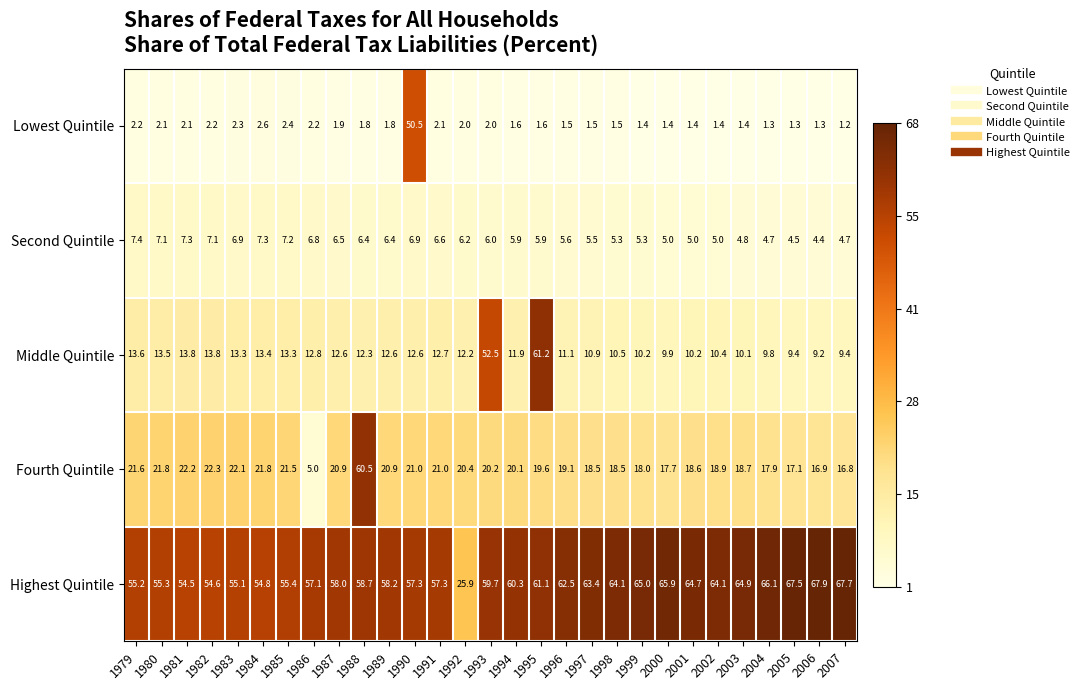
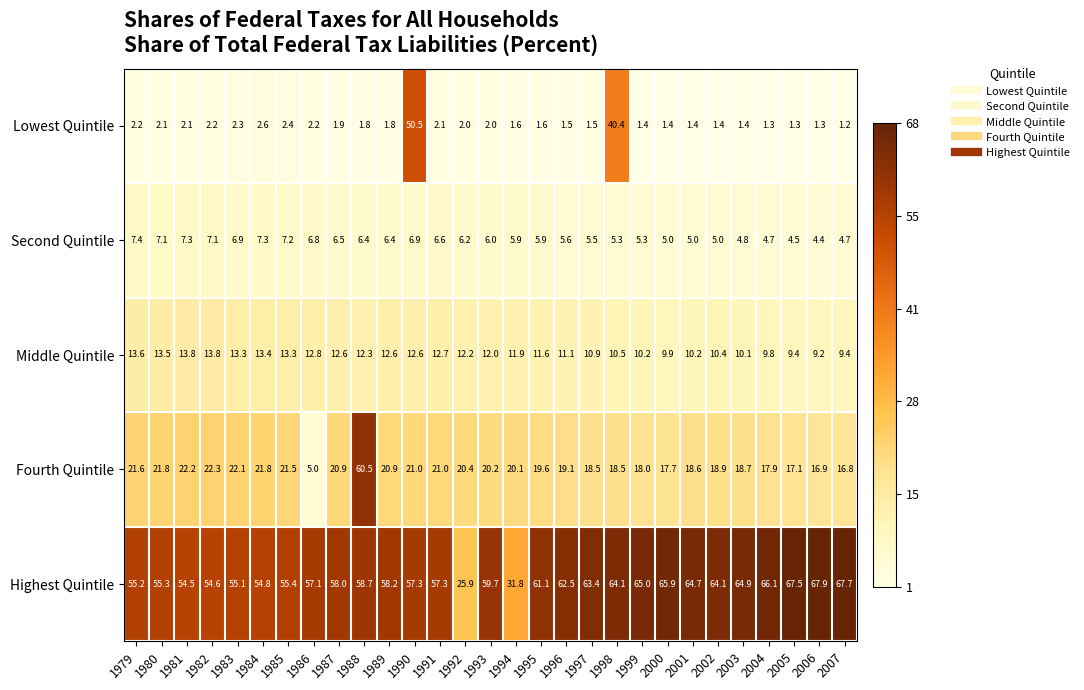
  {
    "Lowest Quintile": {
      "1979": 2.2,
      "1980": 2.1,
      "1981": 2.1,
      "1982": 2.2,
      "1983": 2.3,
      "1984": 2.6,
      "1985": 2.4,
      "1986": 2.2,
      "1987": 1.9,
      "1988": 1.8,
      "1989": 1.8,
      "1990": 50.5,
      "1991": 2.1,
      "1992": 2.0,
      "1993": 2.0,
      "1994": 1.6,
      "1995": 1.6,
      "1996": 1.5,
      "1997": 1.5,
-     "1998": 1.5,
+     "1998": 40.4,
      "1999": 1.4,
      "2000": 1.4,
      "2001": 1.4,
      "2002": 1.4,
      "2003": 1.4,
      "2004": 1.3,
      "2005": 1.3,
      "2006": 1.3,
      "2007": 1.2
    },
    "Second Quintile": {
      "1979": 7.4,
      "1980": 7.1,
      "1981": 7.3,
      "1982": 7.1,
      "1983": 6.9,
      "1984": 7.3,
      "1985": 7.2,
      "1986": 6.8,
      "1987": 6.5,
      "1988": 6.4,
      "1989": 6.4,
      "1990": 6.9,
      "1991": 6.6,
      "1992": 6.2,
      "1993": 6.0,
      "1994": 5.9,
      "1995": 5.9,
      "1996": 5.6,
      "1997": 5.5,
      "1998": 5.3,
      "1999": 5.3,
      "2000": 5.0,
      "2001": 5.0,
      "2002": 5.0,
      "2003": 4.8,
      "2004": 4.7,
      "2005": 4.5,
      "2006": 4.4,
      "2007": 4.7
    },
    "Middle Quintile": {
      "1979": 13.6,
      "1980": 13.5,
      "1981": 13.8,
      "1982": 13.8,
      "1983": 13.3,
      "1984": 13.4,
      "1985": 13.3,
      "1986": 12.8,
      "1987": 12.6,
      "1988": 12.3,
      "1989": 12.6,
      "1990": 12.6,
      "1991": 12.7,
      "1992": 12.2,
-     "1993": 52.5,
+     "1993": 12.0,
      "1994": 11.9,
-     "1995": 61.2,
+     "1995": 11.6,
      "1996": 11.1,
      "1997": 10.9,
      "1998": 10.5,
      "1999": 10.2,
      "2000": 9.9,
      "2001": 10.2,
      "2002": 10.4,
      "2003": 10.1,
      "2004": 9.8,
      "2005": 9.4,
      "2006": 9.2,
      "2007": 9.4
    },
    "Fourth Quintile": {
      "1979": 21.6,
      "1980": 21.8,
      "1981": 22.2,
      "1982": 22.3,
      "1983": 22.1,
      "1984": 21.8,
      "1985": 21.5,
      "1986": 5.0,
      "1987": 20.9,
      "1988": 60.5,
      "1989": 20.9,
      "1990": 21.0,
      "1991": 21.0,
      "1992": 20.4,
      "1993": 20.2,
      "1994": 20.1,
      "1995": 19.6,
      "1996": 19.1,
      "1997": 18.5,
      "1998": 18.5,
      "1999": 18.0,
      "2000": 17.7,
      "2001": 18.6,
      "2002": 18.9,
      "2003": 18.7,
      "2004": 17.9,
      "2005": 17.1,
      "2006": 16.9,
      "2007": 16.8
    },
    "Highest Quintile": {
      "1979": 55.2,
      "1980": 55.3,
      "1981": 54.5,
      "1982": 54.6,
      "1983": 55.1,
      "1984": 54.8,
      "1985": 55.4,
      "1986": 57.1,
      "1987": 58.0,
      "1988": 58.7,
      "1989": 58.2,
      "1990": 57.3,
      "1991": 57.3,
      "1992": 25.9,
      "1993": 59.7,
-     "1994": 60.3,
+     "1994": 31.8,
      "1995": 61.1,
      "1996": 62.5,
      "1997": 63.4,
      "1998": 64.1,
      "1999": 65.0,
      "2000": 65.9,
      "2001": 64.7,
      "2002": 64.1,
      "2003": 64.9,
      "2004": 66.1,
      "2005": 67.5,
      "2006": 67.9,
      "2007": 67.7
    }
  }
